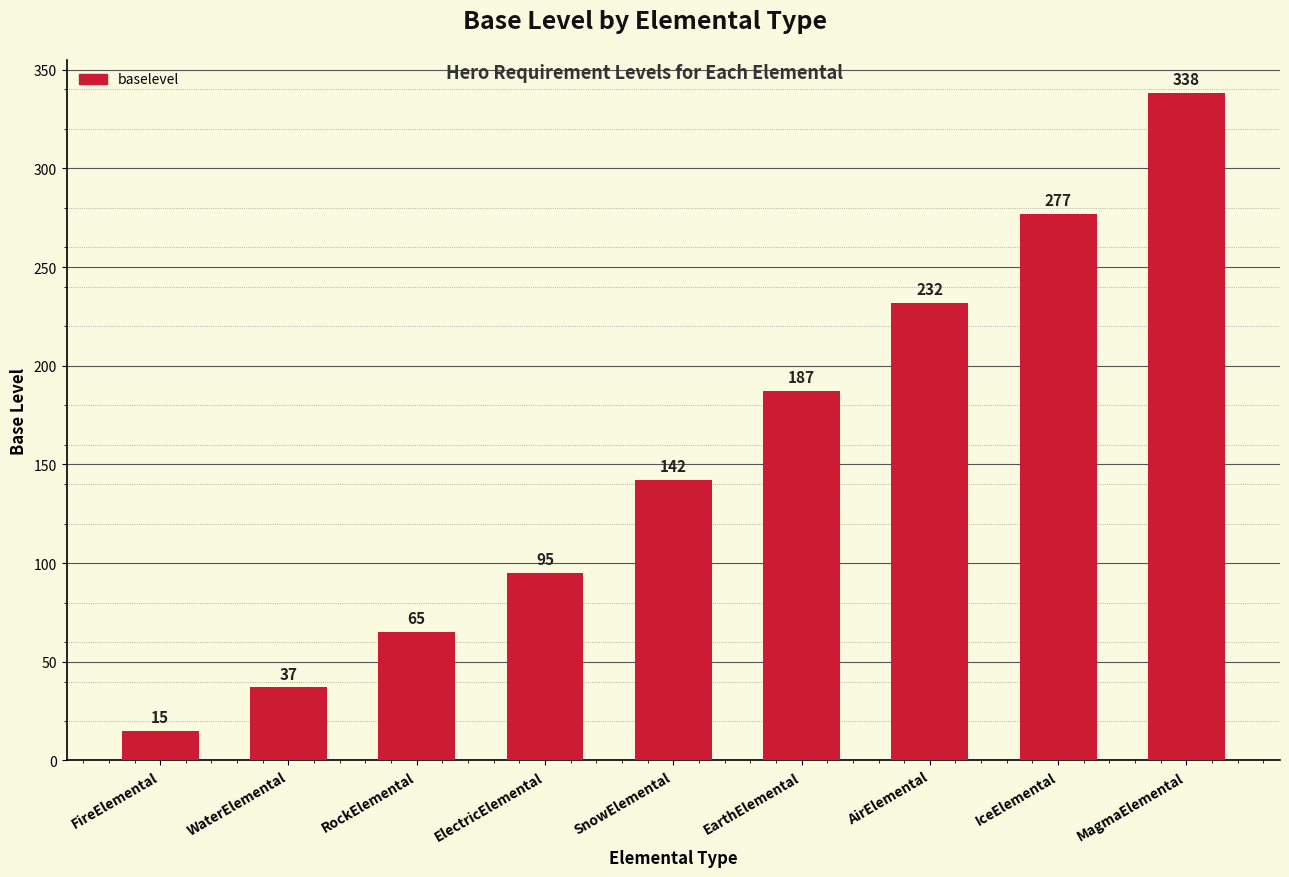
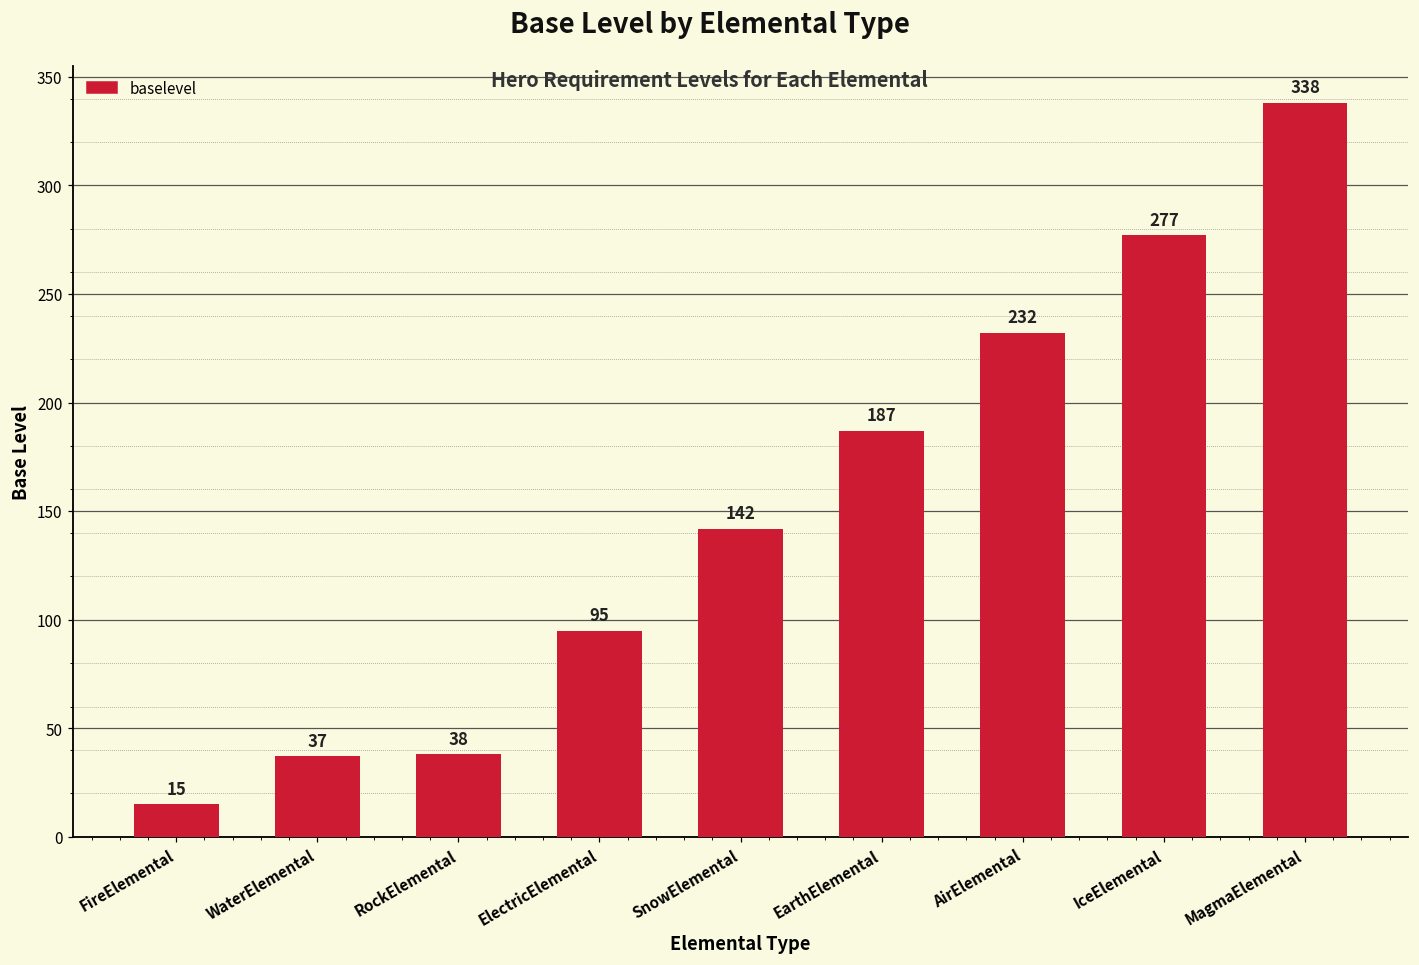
  {
    "FireElemental": 15,
    "WaterElemental": 37,
-   "RockElemental": 65,
+   "RockElemental": 38,
    "ElectricElemental": 95,
    "SnowElemental": 142,
    "EarthElemental": 187,
    "AirElemental": 232,
    "IceElemental": 277,
    "MagmaElemental": 338
  }
